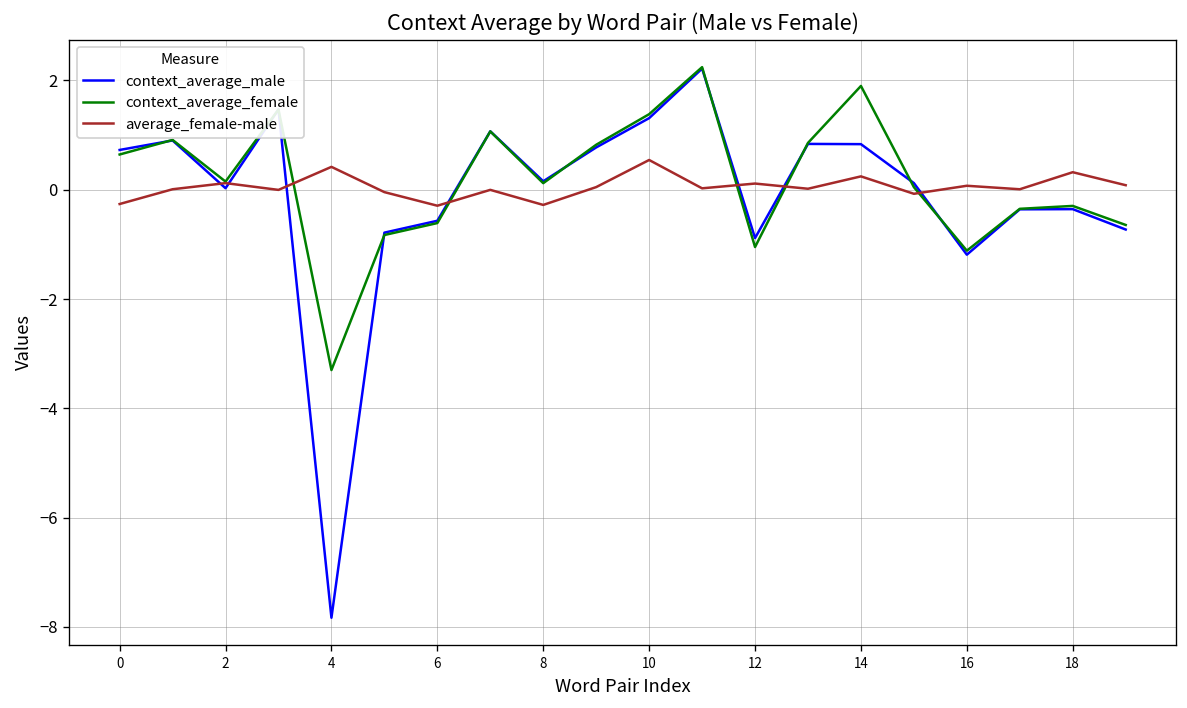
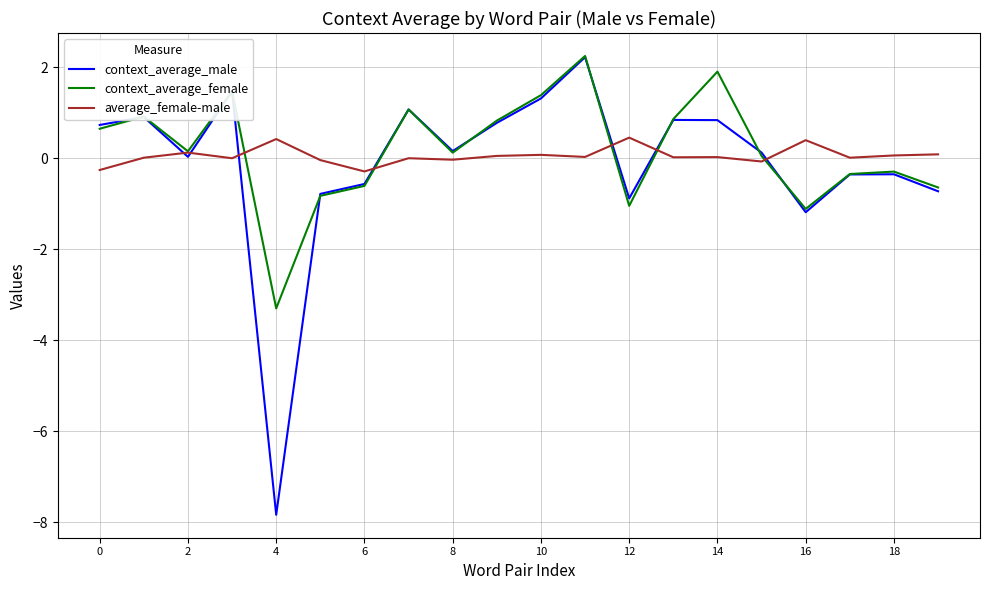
  {
    "context_average_male": {
      "0": 0.7,
      "2": 0.0,
      "4": -7.8,
      "10": 1.3,
      "12": -0.9,
      "14": 0.8,
      "16": -1.2,
      "18": -0.4
    },
    "context_average_female": {
      "0": 0.6,
      "4": -3.3,
      "10": 1.4,
      "12": -1.0,
      "14": 1.9,
      "16": -1.1,
      "18": -0.3
    },
    "average_female-male": {
      "0": -0.3,
      "4": 0.4,
      "6": -0.3,
-     "8": -0.3,
-     "10": 0.5,
-     "12": 0.1,
-     "14": 0.2,
-     "16": 0.1,
-     "18": 0.3
+     "8": 0.0,
+     "10": 0.1,
+     "12": 0.5,
+     "14": 0.0,
+     "16": 0.4,
+     "18": 0.1
    }
  }
